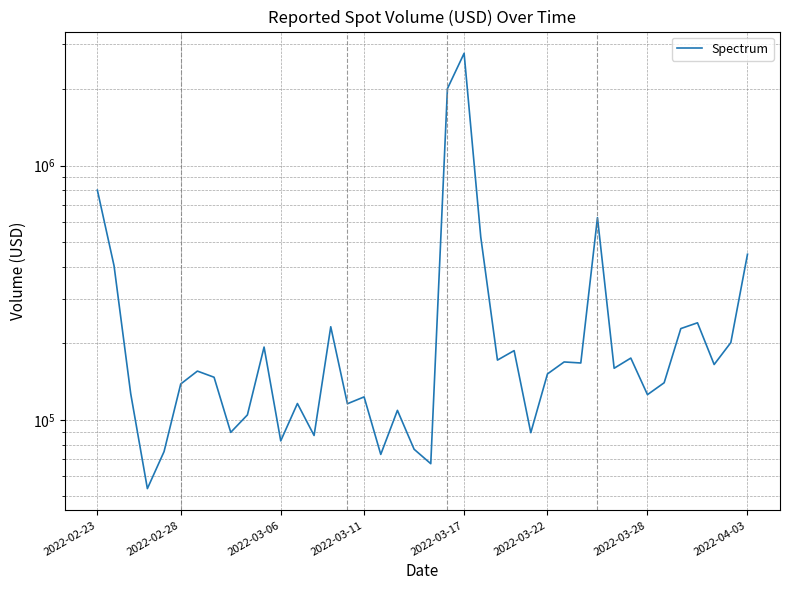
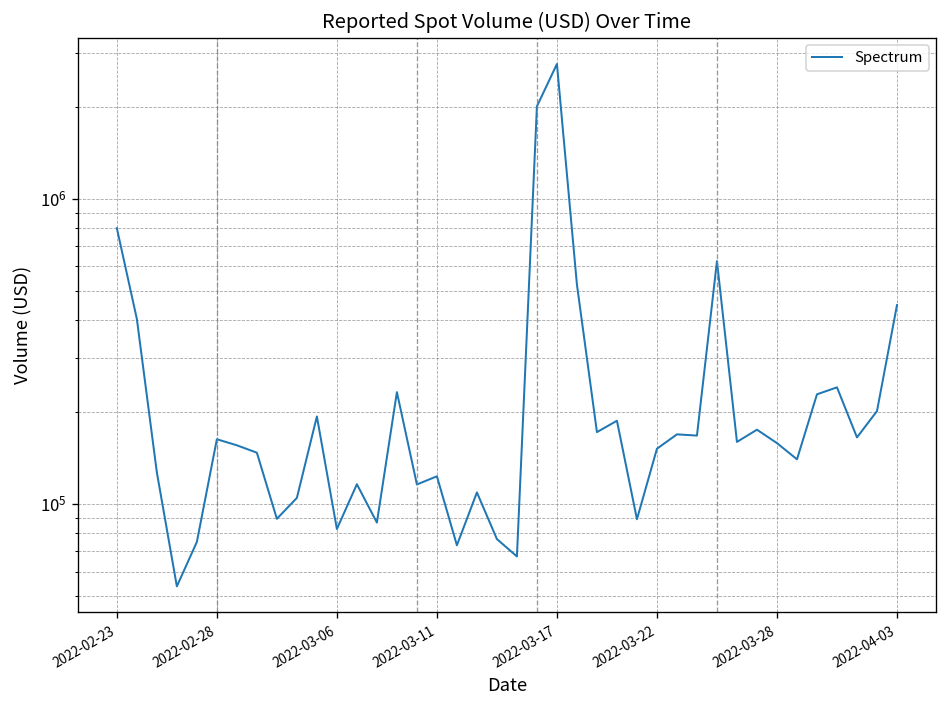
  {
    "2022-02-23": 800000,
-   "2022-02-28": 140000,
+   "2022-02-28": 160000,
    "2022-03-06": 83000,
    "2022-03-11": 120000,
    "2022-03-17": 2800000,
    "2022-03-22": 150000,
-   "2022-03-28": 130000,
+   "2022-03-28": 160000,
    "2022-04-03": 450000
  }
